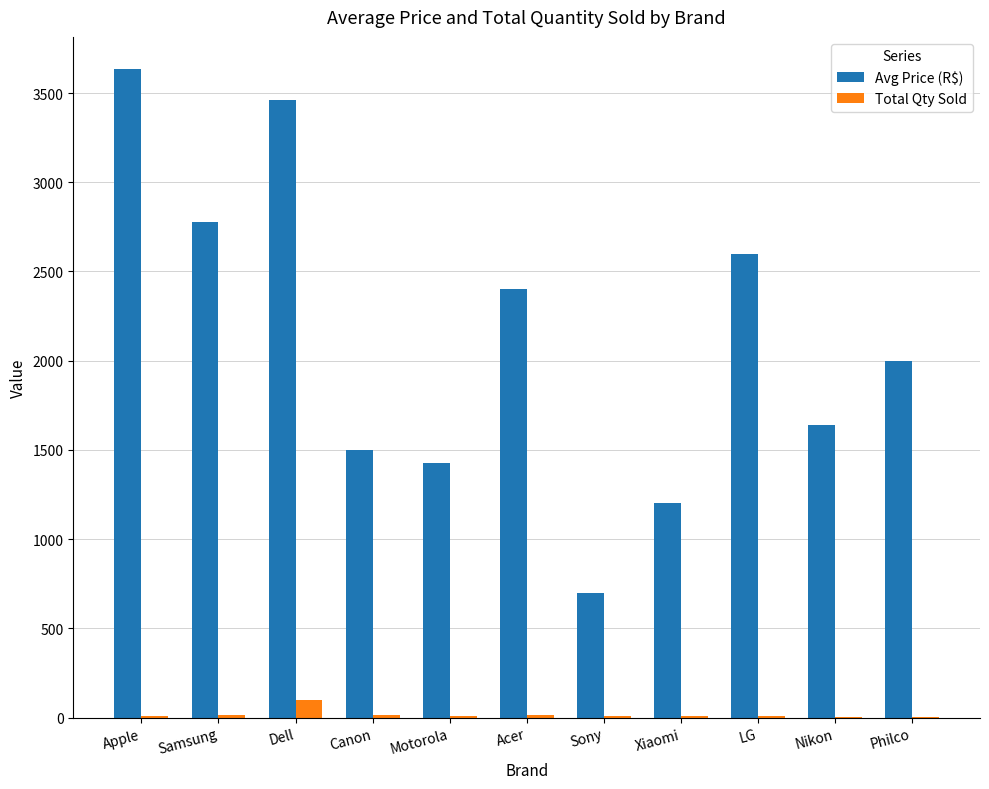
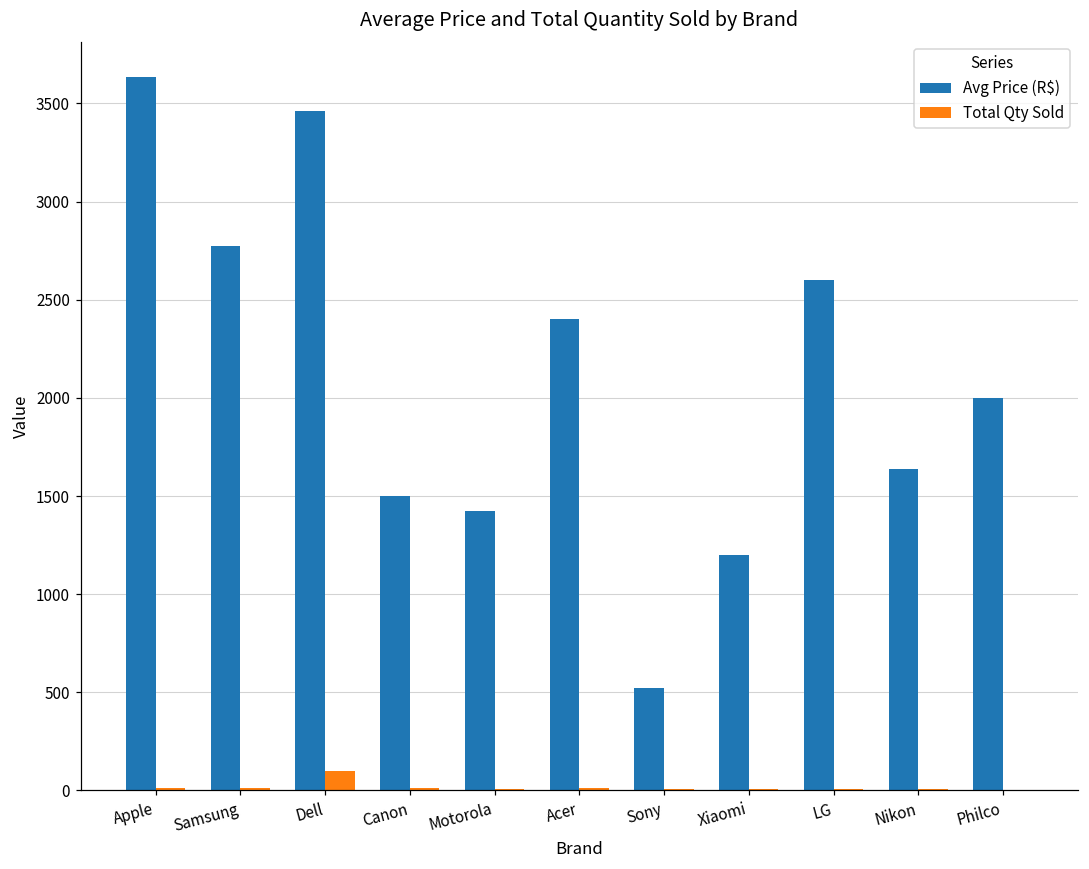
  {
    "Avg Price (R$)": {
      "Apple": 3630,
      "Samsung": 2780,
      "Dell": 3460,
      "Canon": 1500,
      "Motorola": 1430,
      "Acer": 2400,
-     "Sony": 700,
+     "Sony": 520,
      "Xiaomi": 1200,
      "LG": 2600,
      "Nikon": 1640,
      "Philco": 2000
    },
    "Total Qty Sold": {
      "Dell": 100
    }
  }
